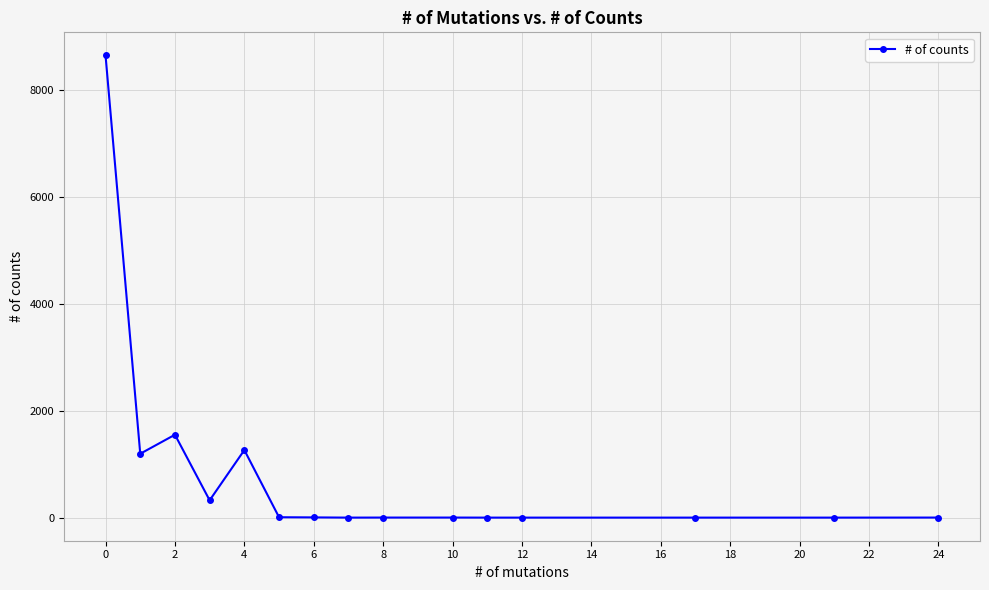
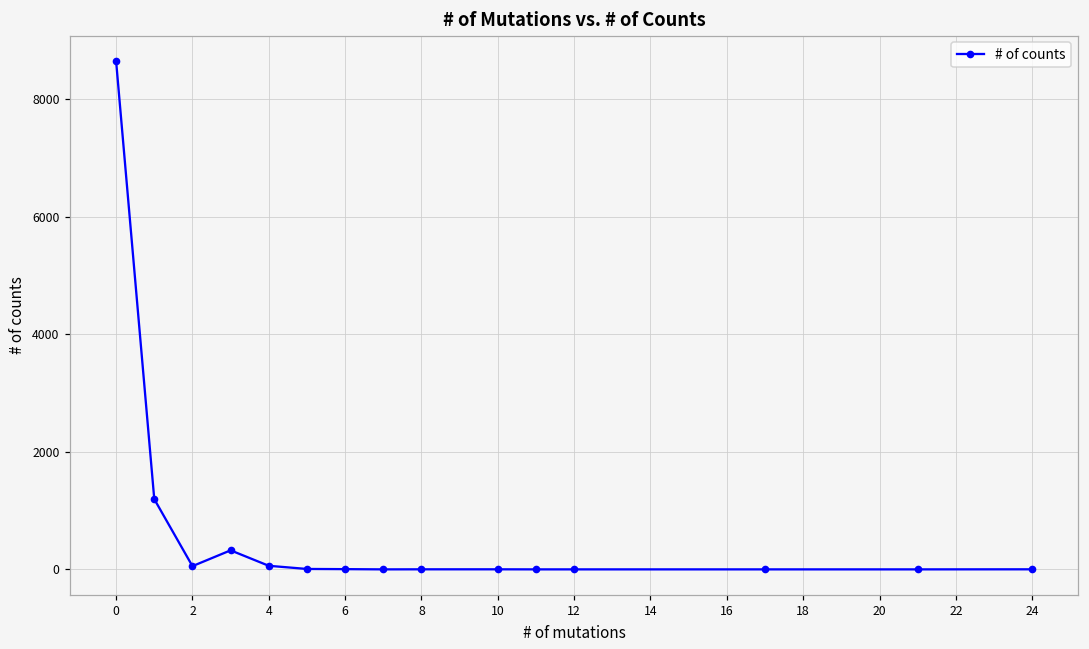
  {
    "0": 8700,
-   "2": 1600,
-   "4": 1300,
+   "2": 100,
+   "4": 100,
    "6": 0,
    "8": 0,
    "10": 0,
    "12": 0,
    "24": 0
  }
